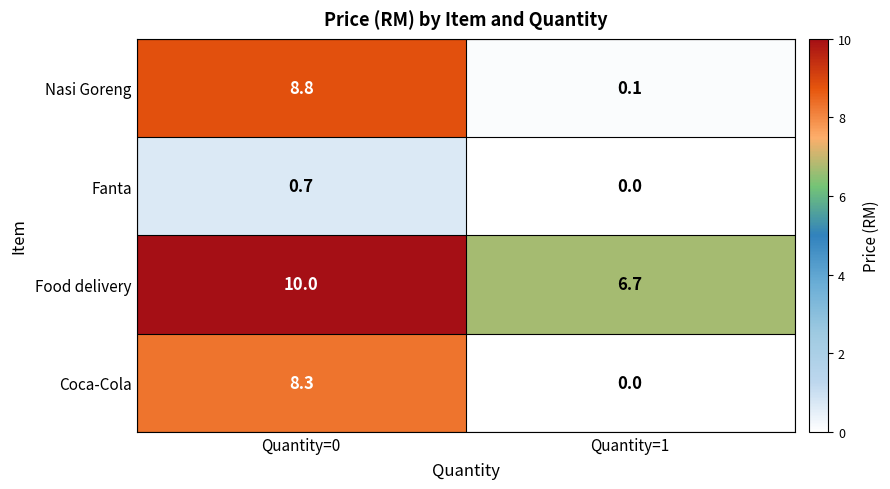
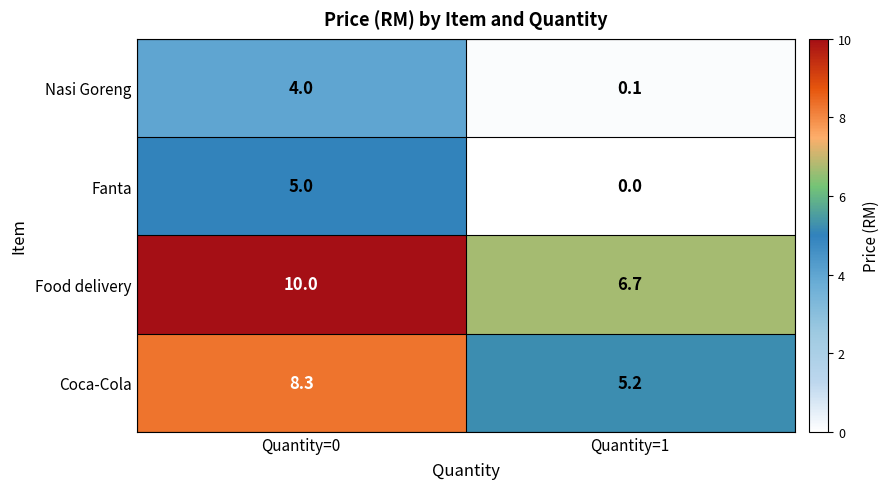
  {
    "Nasi Goreng": {
-     "Quantity=0": 8.8,
+     "Quantity=0": 4.0,
      "Quantity=1": 0.1
    },
    "Fanta": {
-     "Quantity=0": 0.7,
+     "Quantity=0": 5.0,
      "Quantity=1": 0.0
    },
    "Food delivery": {
      "Quantity=0": 10.0,
      "Quantity=1": 6.7
    },
    "Coca-Cola": {
      "Quantity=0": 8.3,
-     "Quantity=1": 0.0
+     "Quantity=1": 5.2
    }
  }
